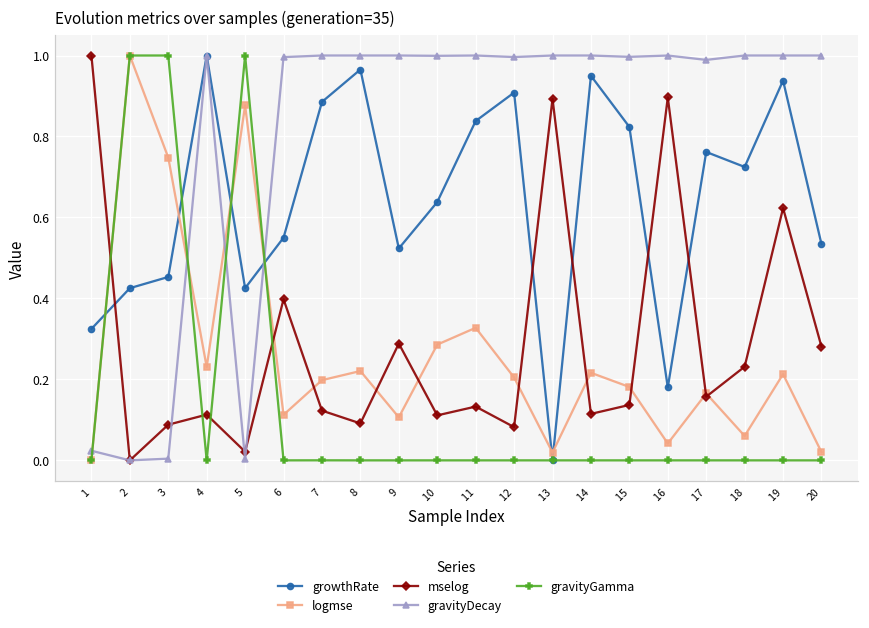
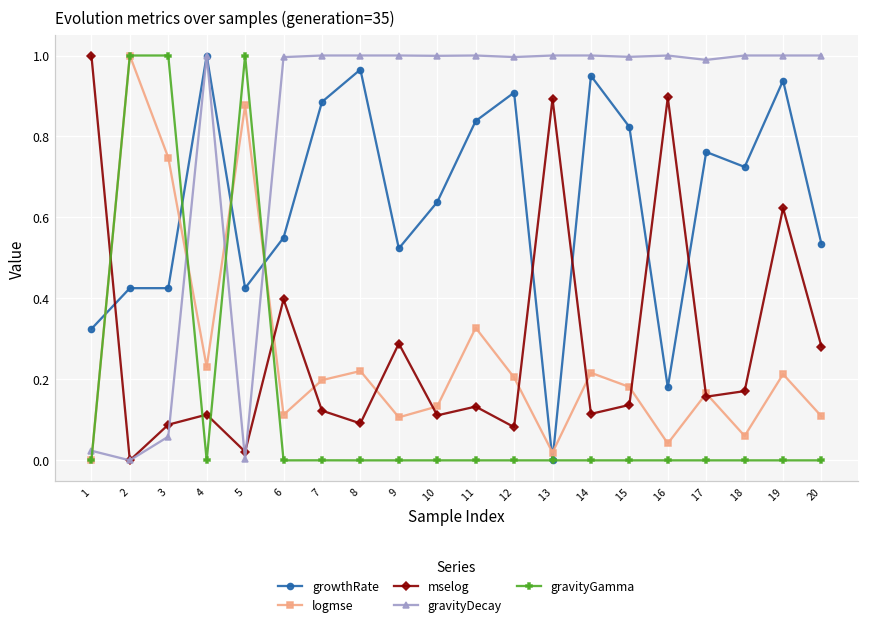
  {
    "growthRate": {
      "1": 0.32,
      "2": 0.43,
-     "3": 0.45,
+     "3": 0.43,
      "5": 0.43,
      "6": 0.55,
      "7": 0.89,
      "8": 0.97,
      "9": 0.52,
      "10": 0.64,
      "11": 0.84,
      "12": 0.91,
      "14": 0.95,
      "15": 0.82,
      "16": 0.18,
      "17": 0.76,
      "18": 0.72,
      "19": 0.94,
      "20": 0.53
    },
    "logmse": {
      "3": 0.75,
      "4": 0.23,
      "5": 0.88,
      "6": 0.11,
      "7": 0.20,
      "8": 0.22,
      "9": 0.11,
-     "10": 0.29,
+     "10": 0.13,
      "11": 0.33,
      "12": 0.20,
      "13": 0.02,
      "14": 0.22,
      "15": 0.18,
      "16": 0.04,
      "17": 0.17,
      "18": 0.06,
      "19": 0.21,
-     "20": 0.02
+     "20": 0.11
    },
    "mselog": {
      "1": 1.00,
      "3": 0.09,
      "4": 0.11,
      "5": 0.02,
      "6": 0.40,
      "7": 0.12,
      "8": 0.09,
      "9": 0.29,
      "10": 0.11,
      "11": 0.13,
      "12": 0.08,
      "13": 0.89,
      "14": 0.11,
      "15": 0.14,
      "16": 0.90,
      "17": 0.16,
-     "18": 0.23,
+     "18": 0.17,
      "19": 0.62,
      "20": 0.28
    },
    "gravityDecay": {
      "1": 0.02,
-     "3": 0.00,
+     "3": 0.06,
      "5": 0.00,
      "6": 1.00,
      "7": 1.00,
      "8": 1.00,
      "9": 1.00,
      "10": 1.00,
      "11": 1.00,
      "12": 1.00,
      "13": 1.00,
      "14": 1.00,
      "15": 1.00,
      "16": 1.00,
      "17": 0.99,
      "18": 1.00,
      "19": 1.00,
      "20": 1.00
    },
    "gravityGamma": {
      "3": 1.00,
      "4": 0.00,
      "5": 1.00,
      "6": 0.00,
      "7": 0.00,
      "8": 0.00,
      "9": 0.00,
      "10": 0.00,
      "11": 0.00,
      "12": 0.00,
      "14": 0.00,
      "15": 0.00,
      "16": 0.00,
      "17": 0.00,
      "18": 0.00,
      "19": 0.00,
      "20": 0.00
    }
  }
